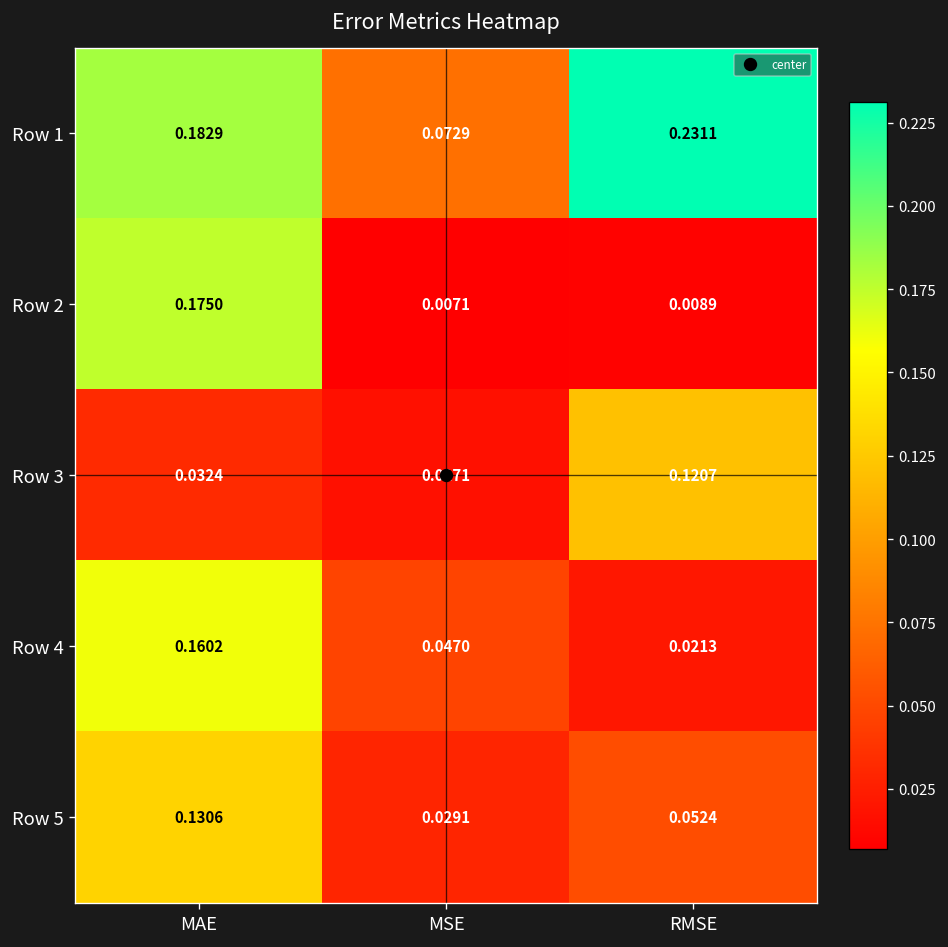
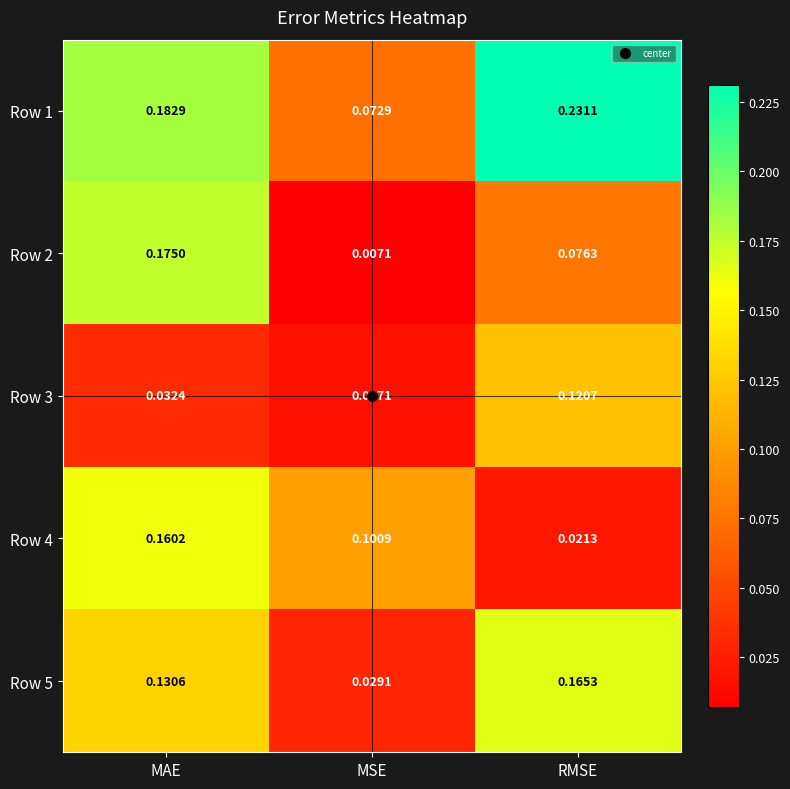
  {
    "Row 1": {
      "MAE": 0.1829,
      "MSE": 0.0729,
      "RMSE": 0.2311
    },
    "Row 2": {
      "MAE": 0.1750,
      "MSE": 0.0071,
-     "RMSE": 0.0089
+     "RMSE": 0.0763
    },
    "Row 3": {
      "MAE": 0.0324,
      "RMSE": 0.1207
    },
    "Row 4": {
      "MAE": 0.1602,
-     "MSE": 0.0470,
+     "MSE": 0.1009,
      "RMSE": 0.0213
    },
    "Row 5": {
      "MAE": 0.1306,
      "MSE": 0.0291,
-     "RMSE": 0.0524
+     "RMSE": 0.1653
    }
  }
